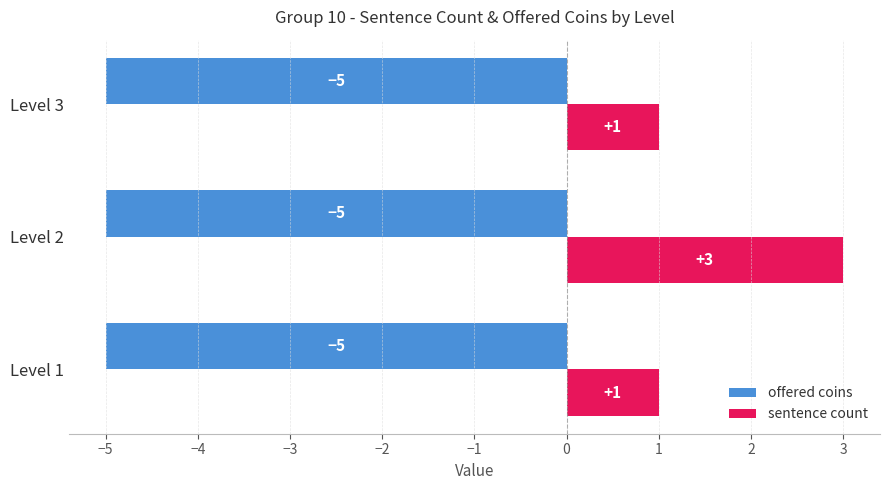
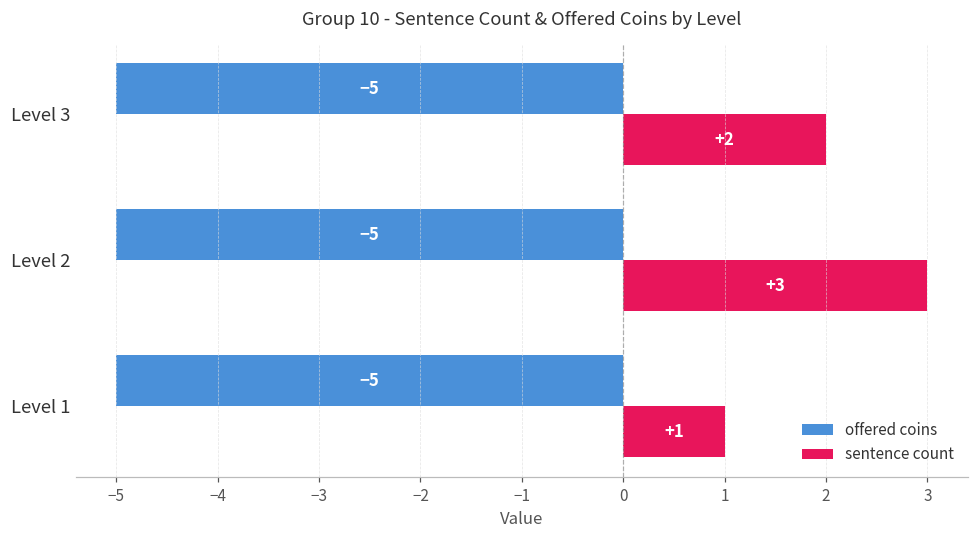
  {
    "offered coins": {
      "Level 3": "-5",
      "Level 2": "-5",
      "Level 1": "-5"
    },
    "sentence count": {
-     "Level 3": "+1",
+     "Level 3": "+2",
      "Level 2": "+3",
      "Level 1": "+1"
    }
  }
